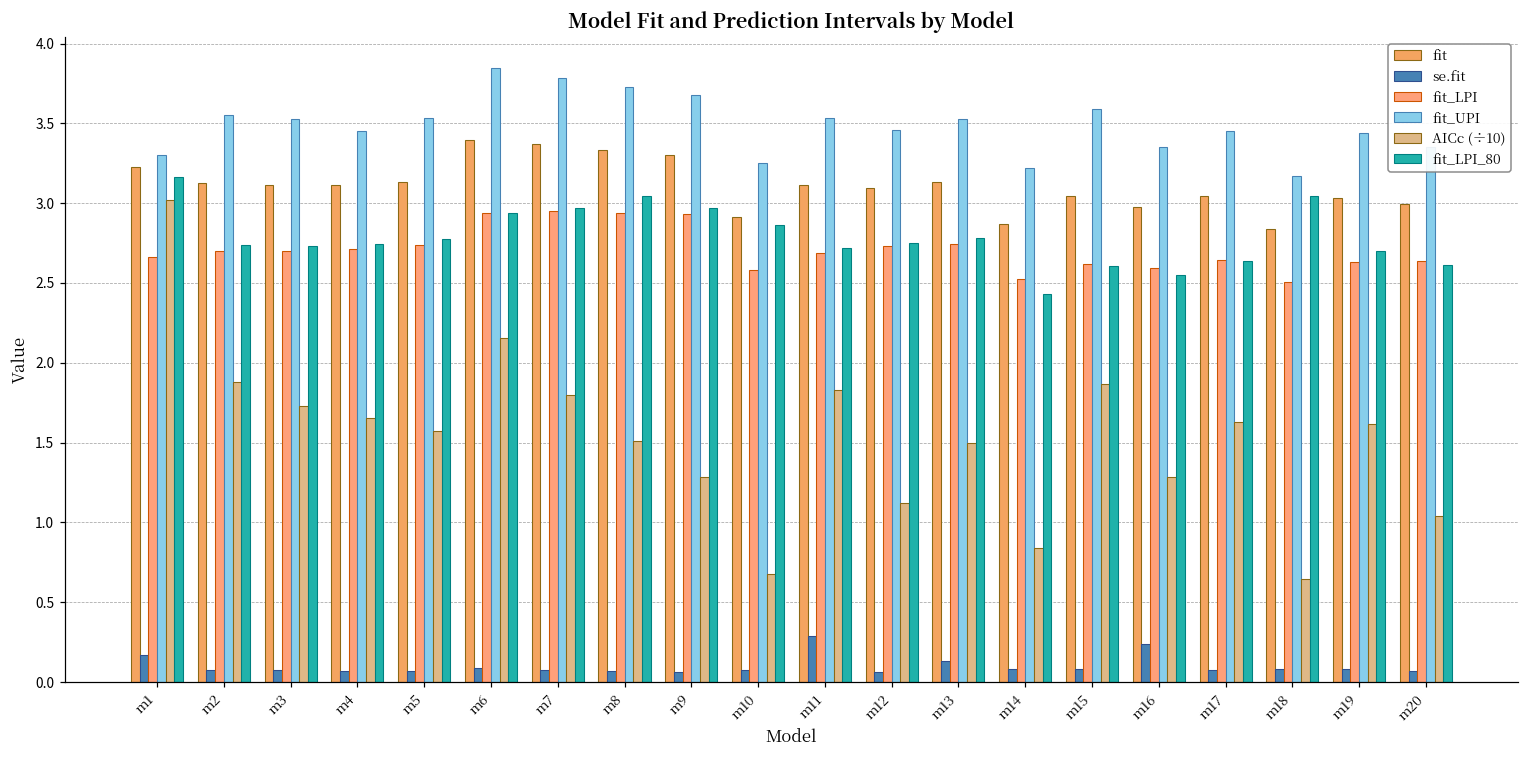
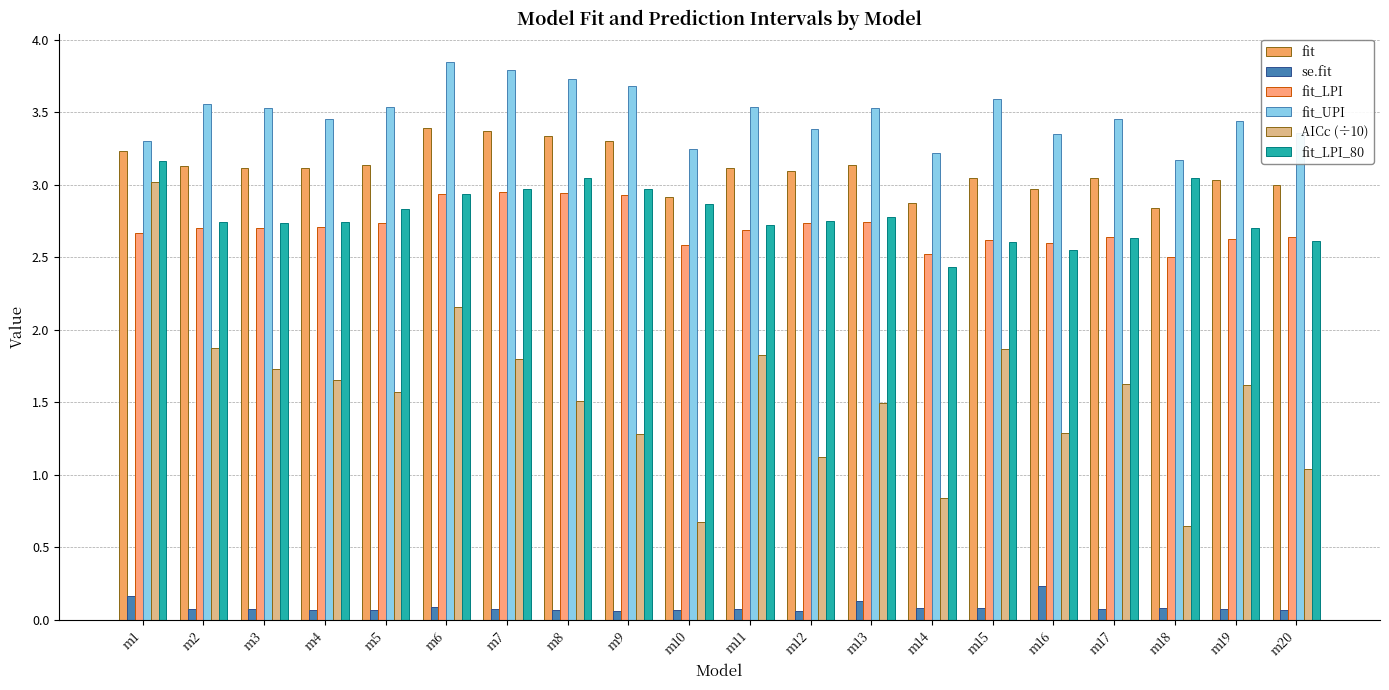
  {
    "se.fit": {
      "m1": 0.17,
      "m2": 0.07,
      "m3": 0.07,
      "m4": 0.07,
      "m5": 0.07,
      "m6": 0.09,
      "m7": 0.08,
      "m8": 0.07,
      "m9": 0.06,
      "m10": 0.07,
-     "m11": 0.29,
+     "m11": 0.07,
      "m12": 0.06,
      "m13": 0.13,
      "m14": 0.08,
      "m15": 0.08,
      "m16": 0.24,
      "m17": 0.08,
      "m18": 0.08,
      "m19": 0.08,
      "m20": 0.07
    },
    "fit_UPI": {
      "m1": 3.30,
      "m2": 3.55,
      "m3": 3.53,
      "m4": 3.45,
      "m5": 3.53,
      "m6": 3.85,
      "m7": 3.79,
      "m8": 3.73,
      "m9": 3.68,
      "m10": 3.25,
      "m11": 3.53,
-     "m12": 3.46,
+     "m12": 3.39,
      "m13": 3.53,
      "m14": 3.22,
      "m15": 3.59,
      "m16": 3.35,
      "m17": 3.45,
      "m18": 3.17,
      "m19": 3.44
    },
    "fit_LPI_80": {
      "m1": 3.17,
      "m2": 2.74,
      "m3": 2.73,
      "m4": 2.74,
-     "m5": 2.77,
+     "m5": 2.83,
      "m6": 2.94,
      "m7": 2.97,
      "m8": 3.04,
      "m9": 2.97,
      "m10": 2.86,
      "m11": 2.72,
      "m12": 2.75,
      "m13": 2.78,
      "m14": 2.43,
      "m15": 2.61,
      "m16": 2.55,
      "m17": 2.64,
      "m18": 3.04,
      "m19": 2.70,
      "m20": 2.61
    }
  }
